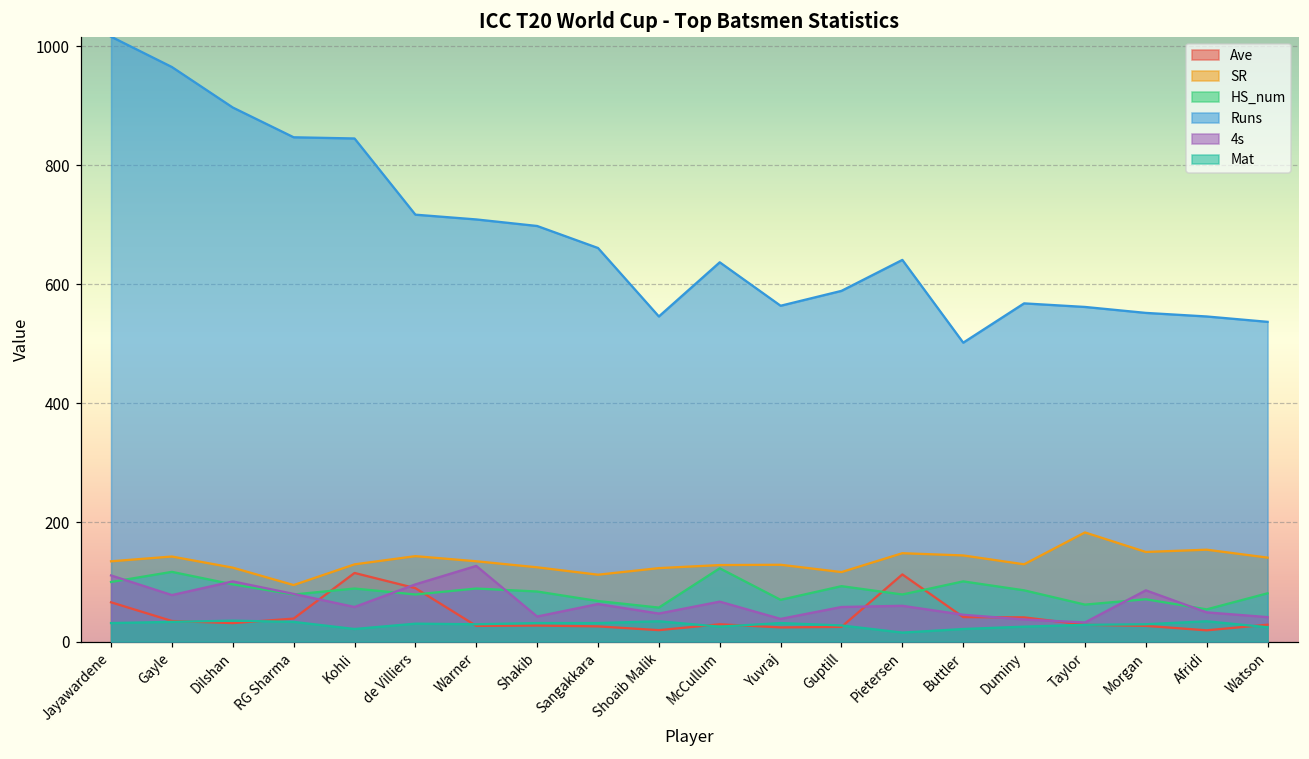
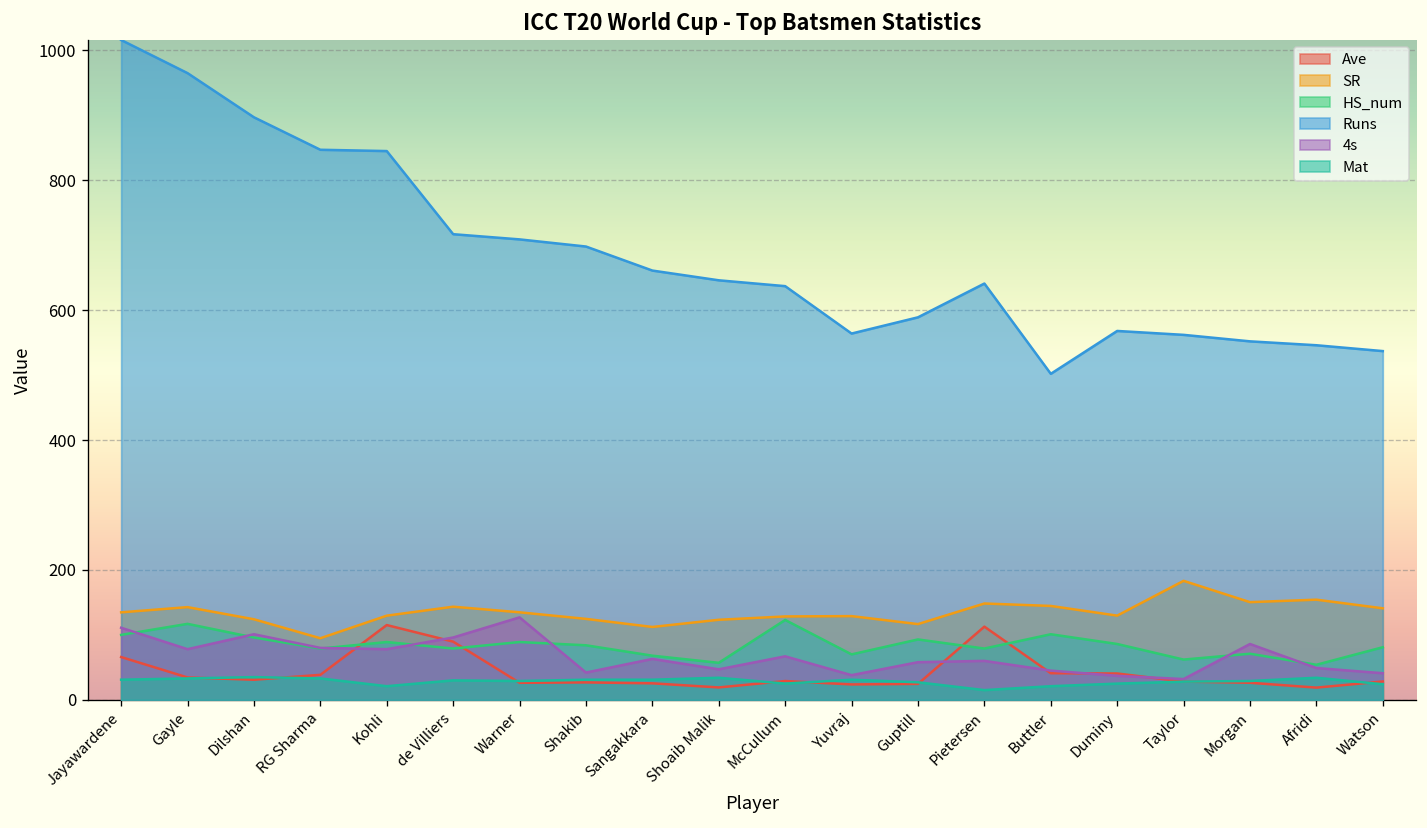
  {
    "Ave": {
      "Jayawardene": 70,
      "RG Sharma": 40,
      "Kohli": 120,
      "de Villiers": 90,
      "Sangakkara": 30,
      "Shoaib Malik": 20,
      "Yuvraj": 20,
      "Pietersen": 110,
      "Afridi": 20
    },
    "SR": {
      "Jayawardene": 130,
      "Gayle": 140,
      "Dilshan": 120,
      "RG Sharma": 90,
      "Kohli": 130,
      "de Villiers": 140,
      "Warner": 130,
      "Shakib": 120,
      "Sangakkara": 110,
      "Shoaib Malik": 120,
      "McCullum": 130,
      "Yuvraj": 130,
      "Guptill": 120,
      "Pietersen": 150,
      "Buttler": 140,
      "Duminy": 130,
      "Taylor": 180,
      "Morgan": 150,
      "Afridi": 150,
      "Watson": 140
    },
    "Runs": {
      "Jayawardene": 1020,
      "Gayle": 970,
      "Dilshan": 900,
      "RG Sharma": 850,
      "Kohli": 850,
      "de Villiers": 720,
      "Warner": 710,
      "Shakib": 700,
      "Sangakkara": 660,
-     "Shoaib Malik": 550,
+     "Shoaib Malik": 650,
      "McCullum": 640,
      "Yuvraj": 560,
      "Guptill": 590,
      "Pietersen": 640,
      "Buttler": 500,
      "Duminy": 570,
      "Taylor": 560,
      "Morgan": 550,
      "Afridi": 550,
      "Watson": 540
    },
    "4s": {
      "Jayawardene": 110,
      "Gayle": 80,
      "Dilshan": 100,
-     "Kohli": 60,
+     "Kohli": 80,
      "de Villiers": 100,
      "Warner": 130,
      "Shakib": 40,
      "Sangakkara": 60,
      "Shoaib Malik": 50,
      "McCullum": 70,
      "Yuvraj": 40,
      "Guptill": 60,
      "Pietersen": 60,
      "Morgan": 90,
      "Afridi": 50,
      "Watson": 40
    }
  }
